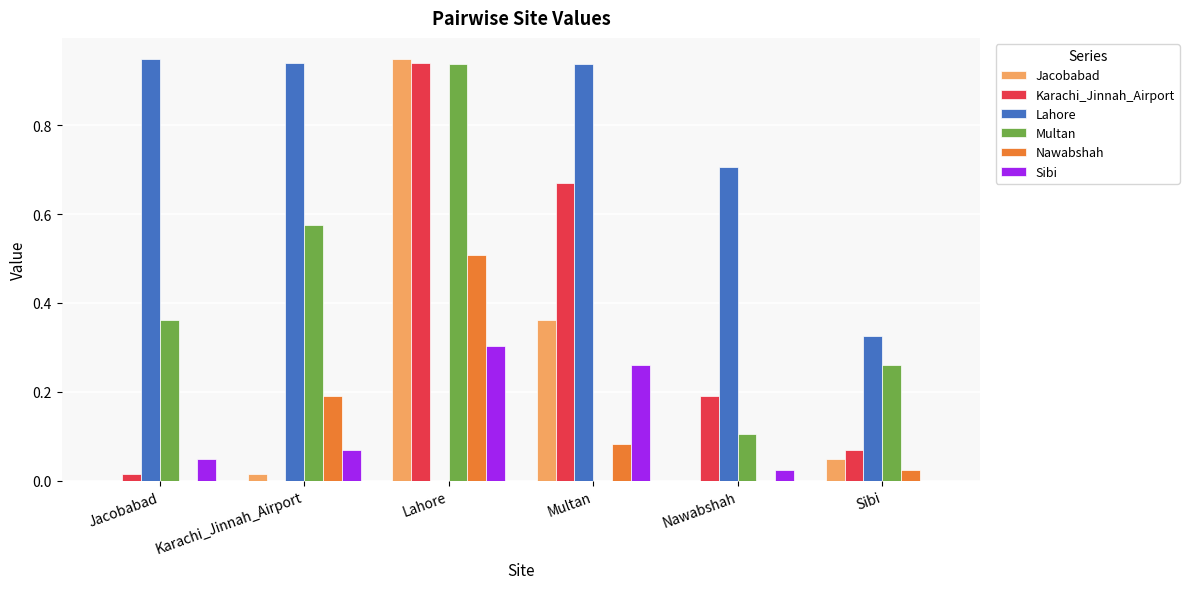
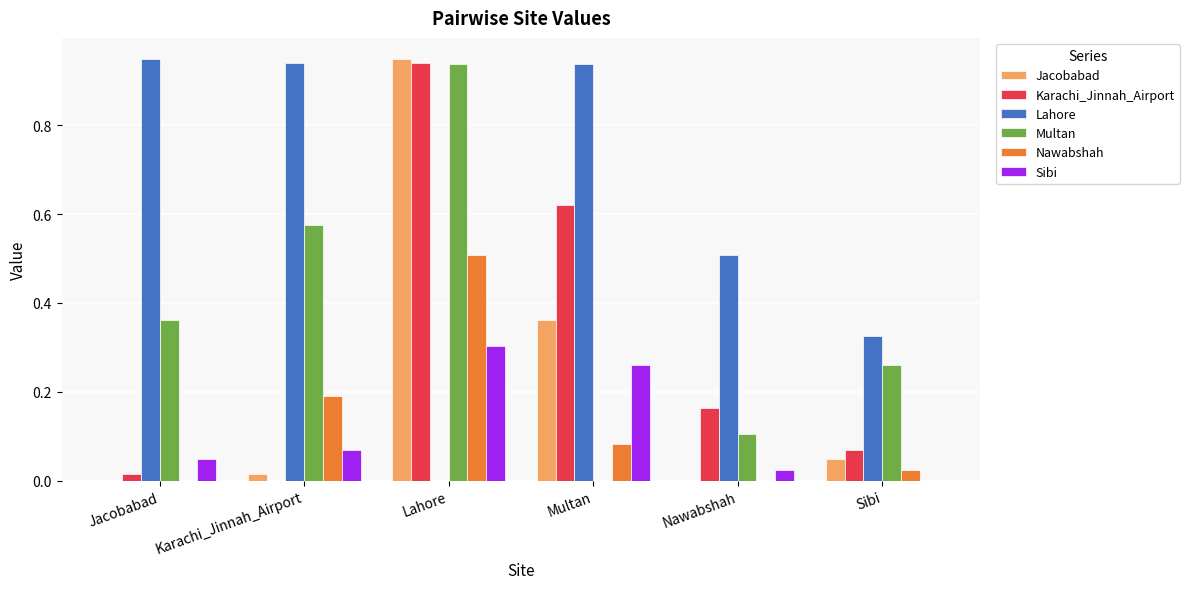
  {
    "Jacobabad": {
      "Karachi_Jinnah_Airport": 0.01,
      "Lahore": 0.95,
      "Multan": 0.36,
      "Sibi": 0.05
    },
    "Karachi_Jinnah_Airport": {
      "Jacobabad": 0.01,
      "Karachi_Jinnah_Airport": 0.00,
      "Lahore": 0.94,
-     "Multan": 0.67,
-     "Nawabshah": 0.19,
+     "Multan": 0.62,
+     "Nawabshah": 0.16,
      "Sibi": 0.07
    },
    "Lahore": {
      "Jacobabad": 0.95,
      "Karachi_Jinnah_Airport": 0.94,
      "Lahore": 0.00,
      "Multan": 0.94,
-     "Nawabshah": 0.71,
+     "Nawabshah": 0.51,
      "Sibi": 0.33
    },
    "Multan": {
      "Jacobabad": 0.36,
      "Karachi_Jinnah_Airport": 0.57,
      "Lahore": 0.94,
      "Multan": 0.00,
      "Nawabshah": 0.10,
      "Sibi": 0.26
    },
    "Nawabshah": {
      "Karachi_Jinnah_Airport": 0.19,
      "Lahore": 0.51,
      "Multan": 0.08,
      "Nawabshah": 0.00,
      "Sibi": 0.02
    },
    "Sibi": {
      "Jacobabad": 0.05,
      "Karachi_Jinnah_Airport": 0.07,
      "Lahore": 0.30,
      "Multan": 0.26,
      "Nawabshah": 0.02,
      "Sibi": 0.00
    }
  }
